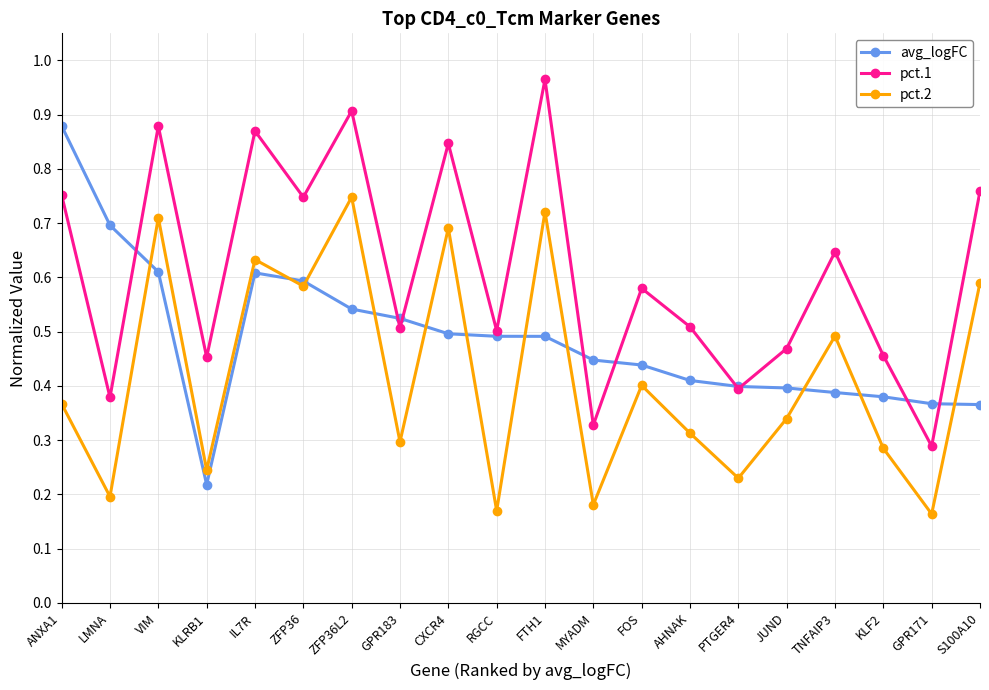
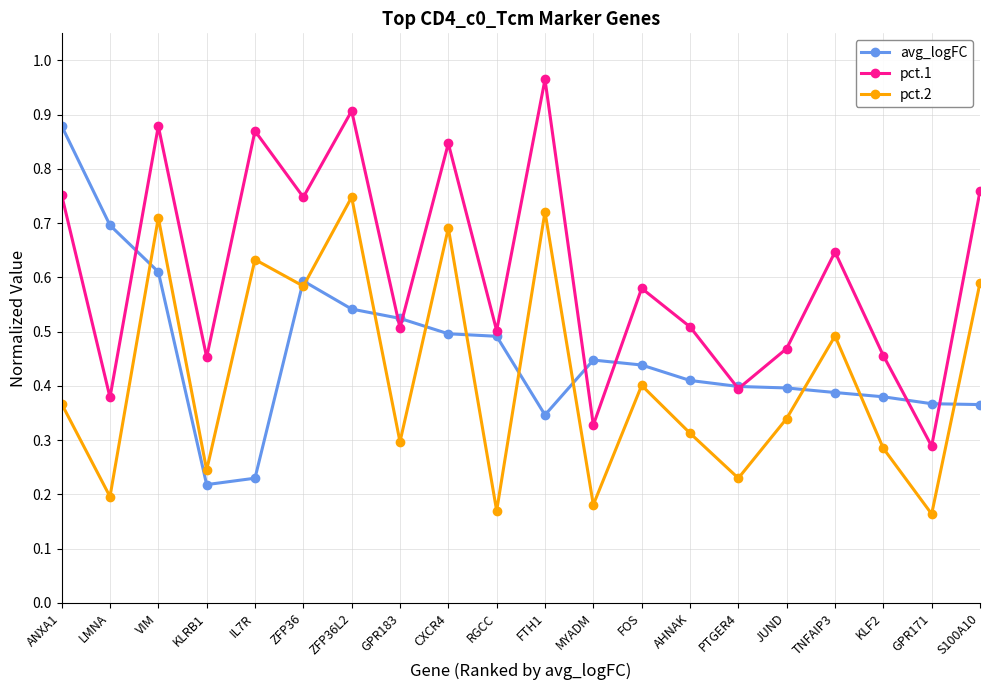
  {
    "avg_logFC": {
      "ANXA1": 0.88,
      "LMNA": 0.70,
      "VIM": 0.61,
      "KLRB1": 0.22,
-     "IL7R": 0.61,
+     "IL7R": 0.23,
      "ZFP36": 0.59,
      "ZFP36L2": 0.54,
      "GPR183": 0.52,
      "CXCR4": 0.50,
      "RGCC": 0.49,
-     "FTH1": 0.49,
+     "FTH1": 0.35,
      "MYADM": 0.45,
      "FOS": 0.44,
      "AHNAK": 0.41,
      "JUND": 0.40,
      "TNFAIP3": 0.39,
      "KLF2": 0.38,
      "GPR171": 0.37,
      "S100A10": 0.37
    },
    "pct.1": {
      "ANXA1": 0.75,
      "LMNA": 0.38,
      "VIM": 0.88,
      "KLRB1": 0.45,
      "IL7R": 0.87,
      "ZFP36": 0.75,
      "ZFP36L2": 0.91,
      "GPR183": 0.51,
      "CXCR4": 0.85,
      "RGCC": 0.50,
      "FTH1": 0.97,
      "MYADM": 0.33,
      "FOS": 0.58,
      "AHNAK": 0.51,
      "JUND": 0.47,
      "TNFAIP3": 0.65,
      "KLF2": 0.46,
      "GPR171": 0.29,
      "S100A10": 0.76
    },
    "pct.2": {
      "ANXA1": 0.37,
      "LMNA": 0.20,
      "VIM": 0.71,
      "KLRB1": 0.25,
      "IL7R": 0.63,
      "ZFP36": 0.58,
      "ZFP36L2": 0.75,
      "GPR183": 0.30,
      "CXCR4": 0.69,
      "RGCC": 0.17,
      "FTH1": 0.72,
      "MYADM": 0.18,
      "FOS": 0.40,
      "AHNAK": 0.31,
      "PTGER4": 0.23,
      "JUND": 0.34,
      "TNFAIP3": 0.49,
      "KLF2": 0.29,
      "GPR171": 0.16,
      "S100A10": 0.59
    }
  }
